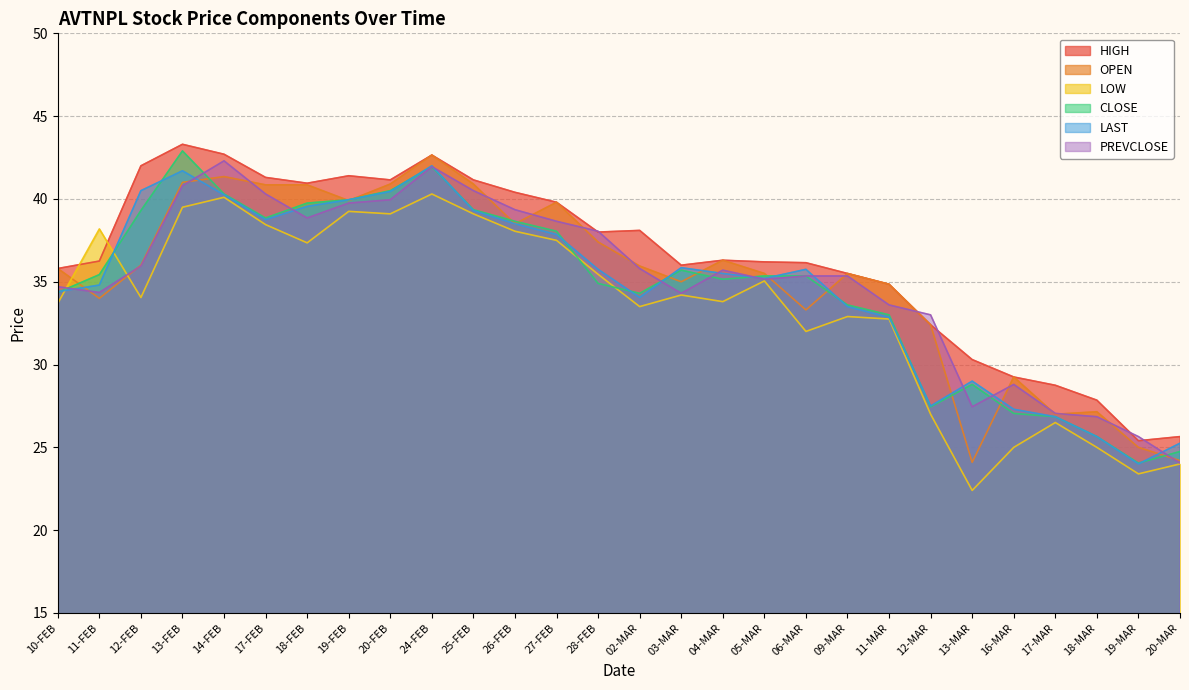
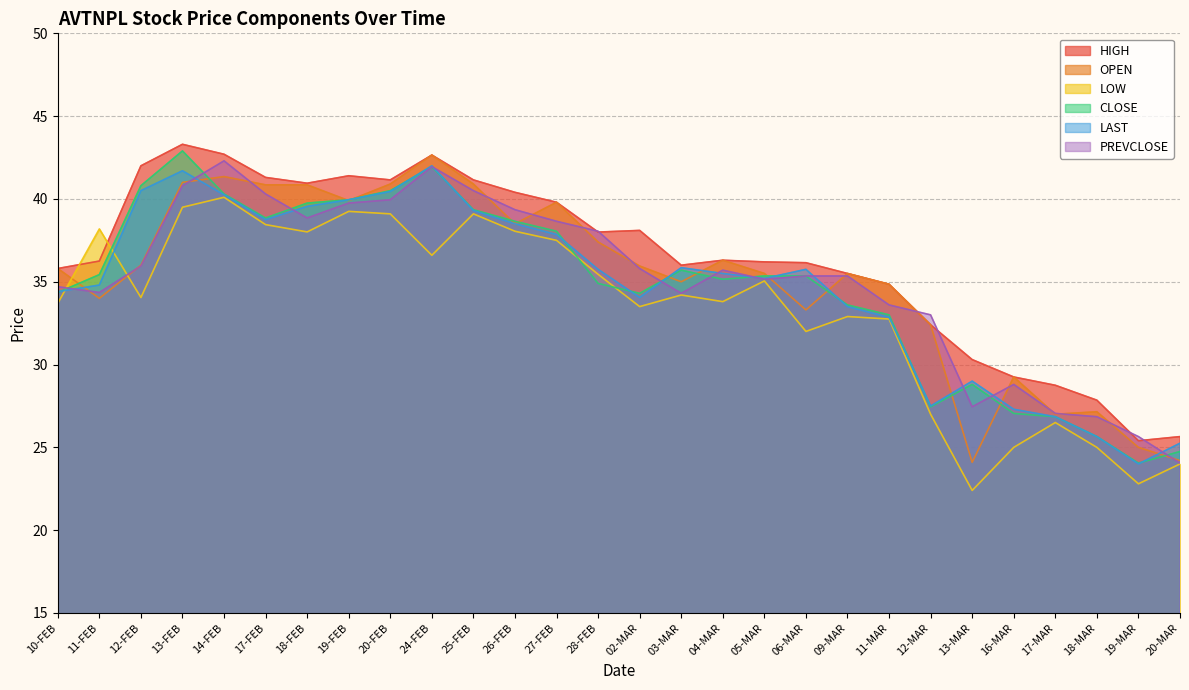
  {
    "LOW": {
      "10-FEB": 33.7,
      "11-FEB": 38.2,
      "12-FEB": 34.1,
      "13-FEB": 39.5,
      "17-FEB": 38.5,
-     "18-FEB": 37.4,
+     "18-FEB": 38.0,
      "19-FEB": 39.3,
      "20-FEB": 39.1,
-     "24-FEB": 40.3,
+     "24-FEB": 36.6,
      "25-FEB": 39.1,
      "26-FEB": 38.1,
      "27-FEB": 37.5,
      "28-FEB": 35.5,
      "02-MAR": 33.5,
      "04-MAR": 33.8,
      "06-MAR": 32.0,
      "09-MAR": 32.9,
      "12-MAR": 27.0,
      "13-MAR": 22.4,
      "16-MAR": 25.0,
      "17-MAR": 26.5,
      "18-MAR": 25.0,
-     "19-MAR": 23.4
+     "19-MAR": 22.8
    },
    "CLOSE": {
      "11-FEB": 35.4,
-     "12-FEB": 39.3,
+     "12-FEB": 40.8,
      "13-FEB": 42.9,
      "18-FEB": 39.8,
      "27-FEB": 38.1,
      "28-FEB": 34.9,
      "02-MAR": 34.3,
      "04-MAR": 35.2,
      "13-MAR": 28.8,
      "16-MAR": 27.1,
      "20-MAR": 24.8
    },
    "LAST": {
      "11-FEB": 34.8,
      "12-FEB": 40.5,
      "13-FEB": 41.7,
      "18-FEB": 39.6,
      "27-FEB": 37.9,
      "28-FEB": 35.8,
      "02-MAR": 34.1,
      "04-MAR": 35.5,
      "06-MAR": 35.8,
      "13-MAR": 29.0,
      "16-MAR": 27.3,
      "20-MAR": 25.3
    },
    "PREVCLOSE": {
      "10-FEB": 34.7,
      "11-FEB": 34.4,
      "13-FEB": 40.8,
      "14-FEB": 42.3,
      "17-FEB": 40.3,
      "18-FEB": 38.9,
      "20-FEB": 40.0,
      "25-FEB": 40.5,
      "26-FEB": 39.4,
      "27-FEB": 38.7,
      "04-MAR": 35.7,
      "11-MAR": 33.6,
      "12-MAR": 33.0,
      "13-MAR": 27.5,
      "16-MAR": 28.8,
      "18-MAR": 26.9,
      "19-MAR": 25.7
    }
  }
